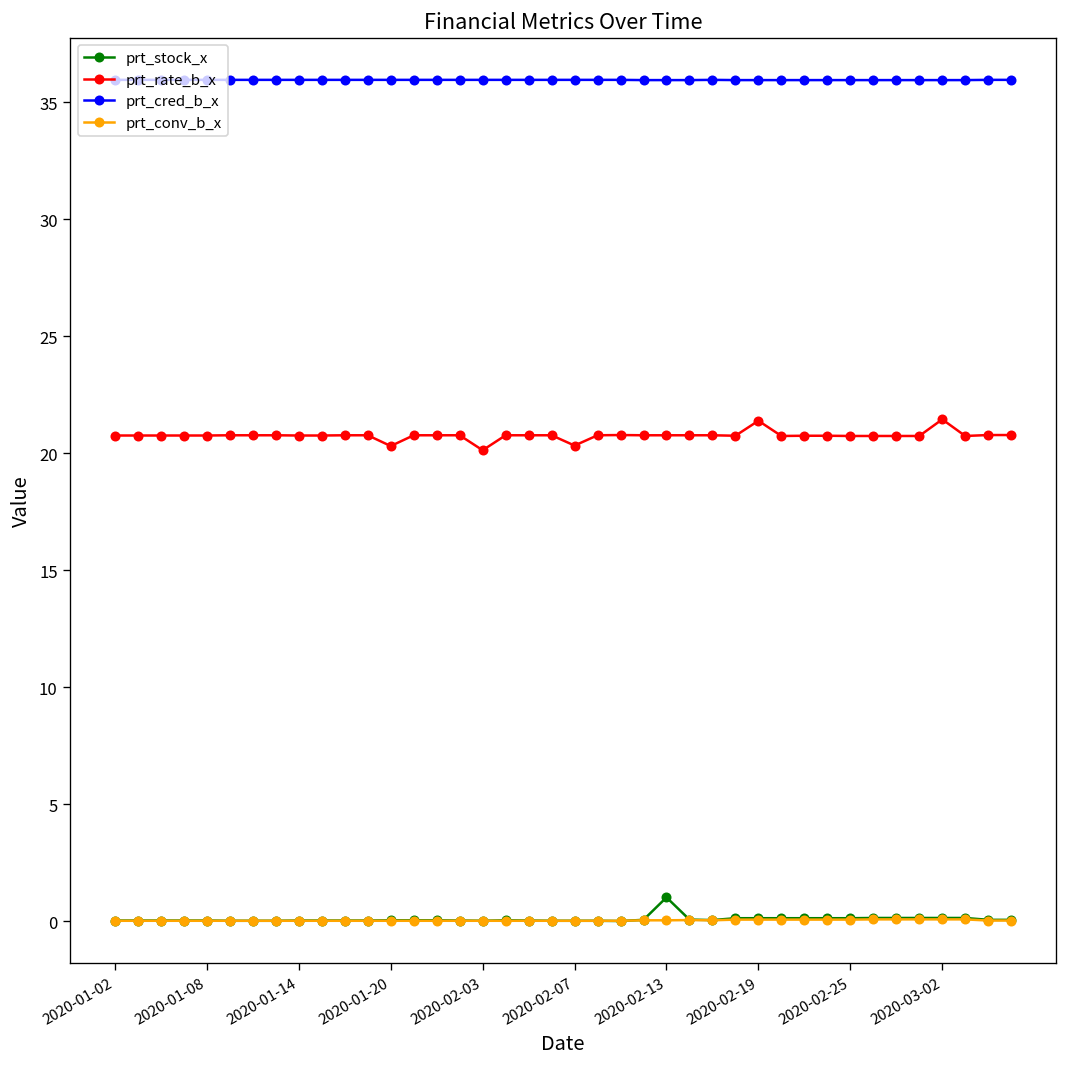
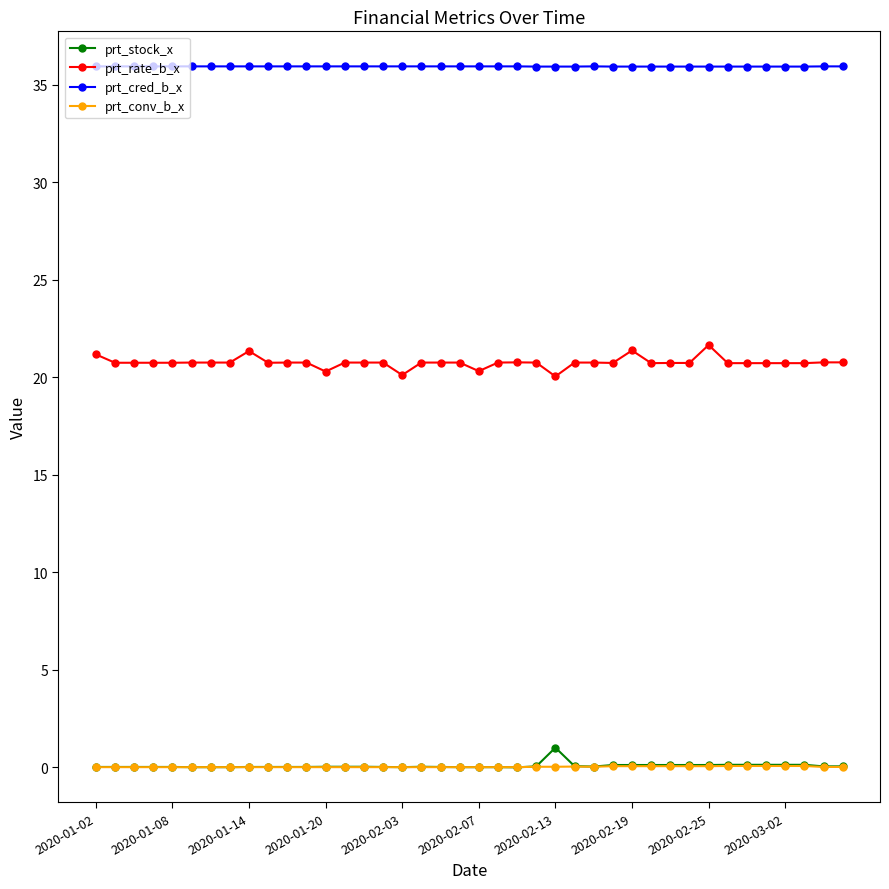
  {
    "prt_stock_x": {
      "2020-02-13": 1.0
    },
    "prt_rate_b_x": {
-     "2020-01-02": 20.8,
+     "2020-01-02": 21.2,
      "2020-01-08": 20.8,
-     "2020-01-14": 20.8,
+     "2020-01-14": 21.4,
      "2020-01-20": 20.3,
      "2020-02-03": 20.1,
      "2020-02-07": 20.3,
-     "2020-02-13": 20.8,
+     "2020-02-13": 20.1,
      "2020-02-19": 21.4,
-     "2020-02-25": 20.7,
-     "2020-03-02": 21.4
+     "2020-02-25": 21.7,
+     "2020-03-02": 20.7
    },
    "prt_cred_b_x": {
      "2020-01-14": 36.0,
      "2020-01-20": 36.0,
      "2020-02-03": 36.0,
      "2020-02-07": 36.0,
      "2020-02-13": 35.9,
      "2020-02-19": 35.9,
      "2020-02-25": 35.9,
      "2020-03-02": 35.9
    },
    "prt_conv_b_x": {
      "2020-02-13": 0.0
    }
  }
